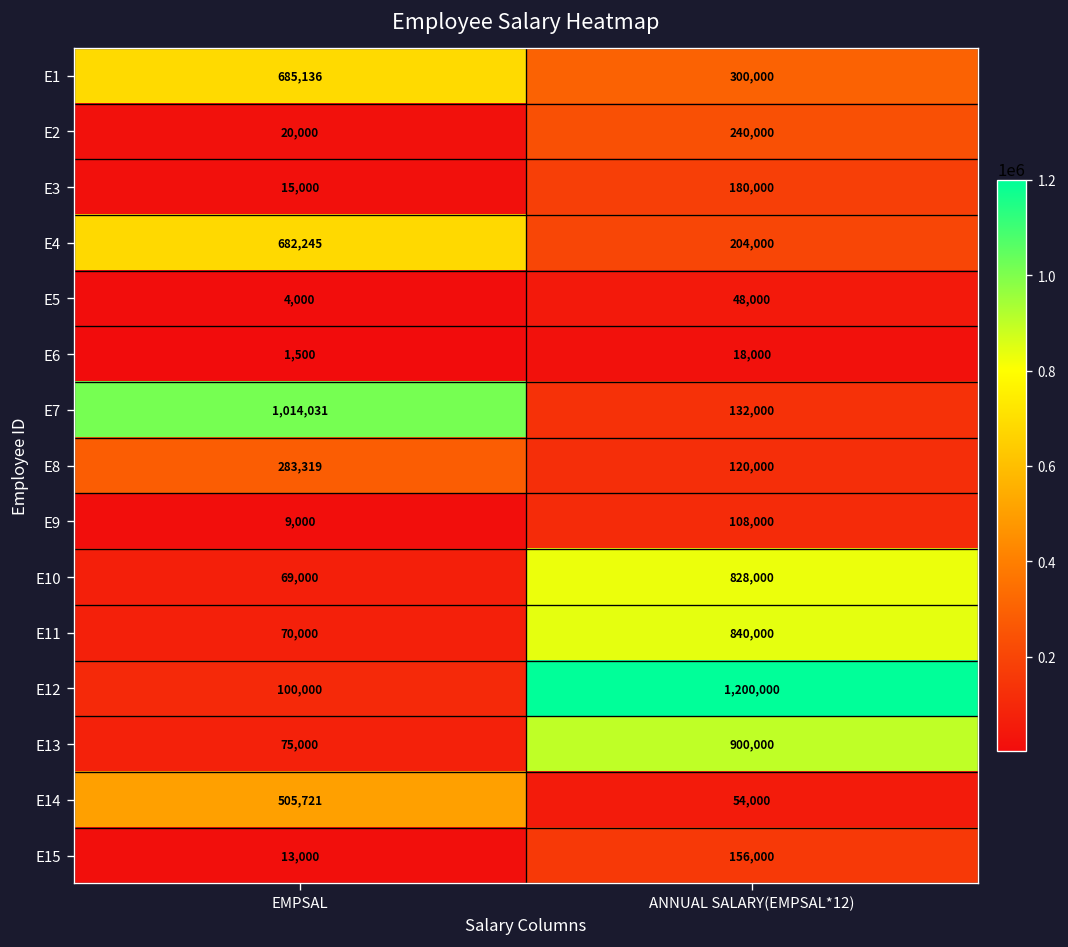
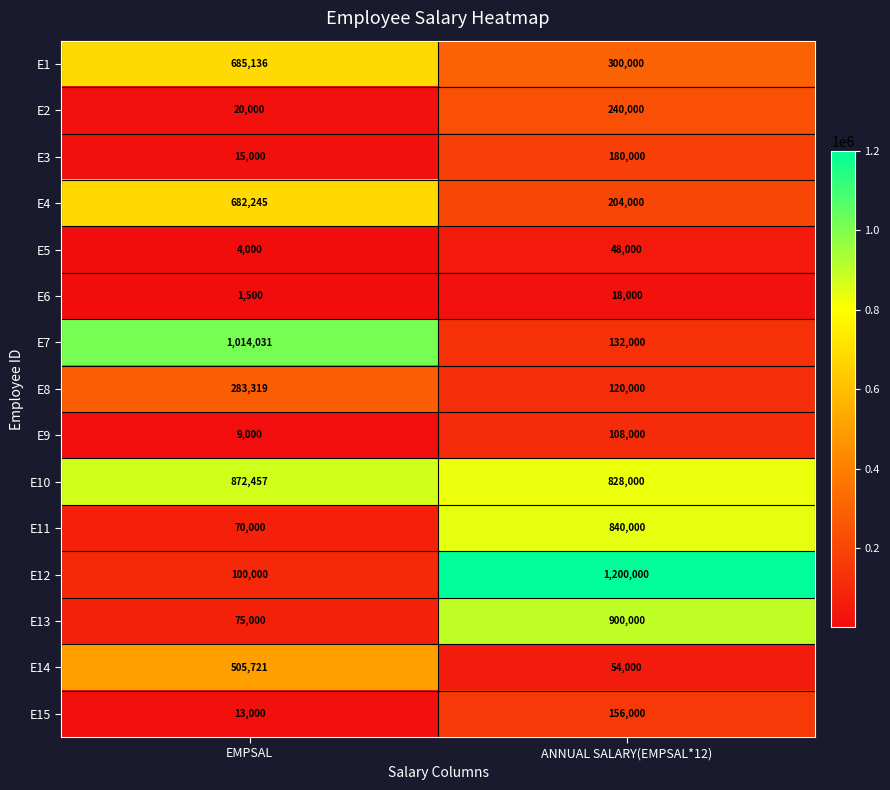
  {
    "E1": {
      "EMPSAL": "685,136",
      "ANNUAL SALARY(EMPSAL*12)": "300,000"
    },
    "E2": {
      "EMPSAL": "20,000",
      "ANNUAL SALARY(EMPSAL*12)": "240,000"
    },
    "E3": {
      "EMPSAL": "15,000",
      "ANNUAL SALARY(EMPSAL*12)": "180,000"
    },
    "E4": {
      "EMPSAL": "682,245",
      "ANNUAL SALARY(EMPSAL*12)": "204,000"
    },
    "E5": {
      "EMPSAL": "4,000",
      "ANNUAL SALARY(EMPSAL*12)": "48,000"
    },
    "E6": {
      "EMPSAL": "1,500",
      "ANNUAL SALARY(EMPSAL*12)": "18,000"
    },
    "E7": {
      "EMPSAL": "1,014,031",
      "ANNUAL SALARY(EMPSAL*12)": "132,000"
    },
    "E8": {
      "EMPSAL": "283,319",
      "ANNUAL SALARY(EMPSAL*12)": "120,000"
    },
    "E9": {
      "EMPSAL": "9,000",
      "ANNUAL SALARY(EMPSAL*12)": "108,000"
    },
    "E10": {
-     "EMPSAL": "69,000",
+     "EMPSAL": "872,457",
      "ANNUAL SALARY(EMPSAL*12)": "828,000"
    },
    "E11": {
      "EMPSAL": "70,000",
      "ANNUAL SALARY(EMPSAL*12)": "840,000"
    },
    "E12": {
      "EMPSAL": "100,000",
      "ANNUAL SALARY(EMPSAL*12)": "1,200,000"
    },
    "E13": {
      "EMPSAL": "75,000",
      "ANNUAL SALARY(EMPSAL*12)": "900,000"
    },
    "E14": {
      "EMPSAL": "505,721",
      "ANNUAL SALARY(EMPSAL*12)": "54,000"
    },
    "E15": {
      "EMPSAL": "13,000",
      "ANNUAL SALARY(EMPSAL*12)": "156,000"
    }
  }
